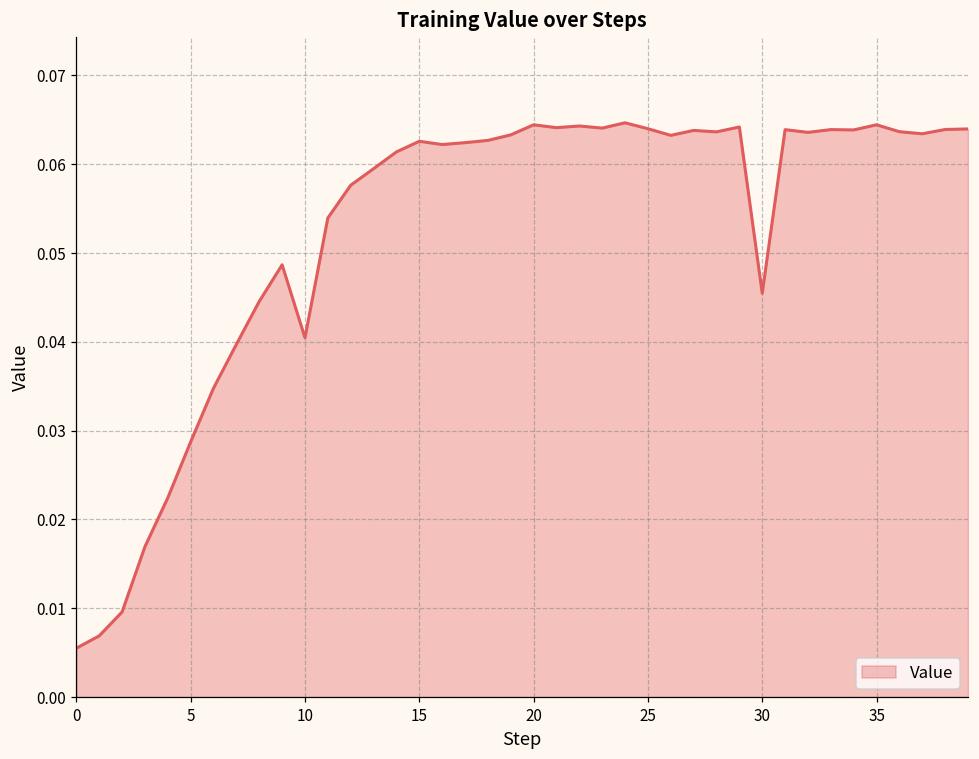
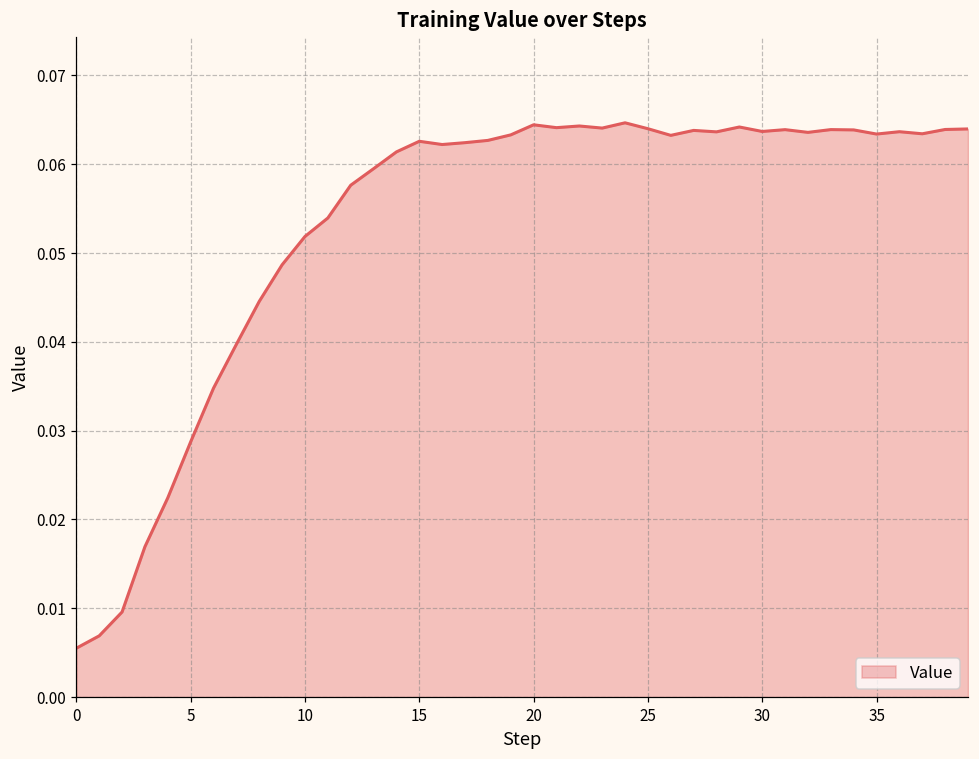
  {
    "0": 0.006,
    "5": 0.029,
-   "10": 0.040,
+   "10": 0.052,
    "15": 0.063,
    "20": 0.064,
    "25": 0.064,
-   "30": 0.045,
-   "35": 0.064
+   "30": 0.064,
+   "35": 0.063
  }
